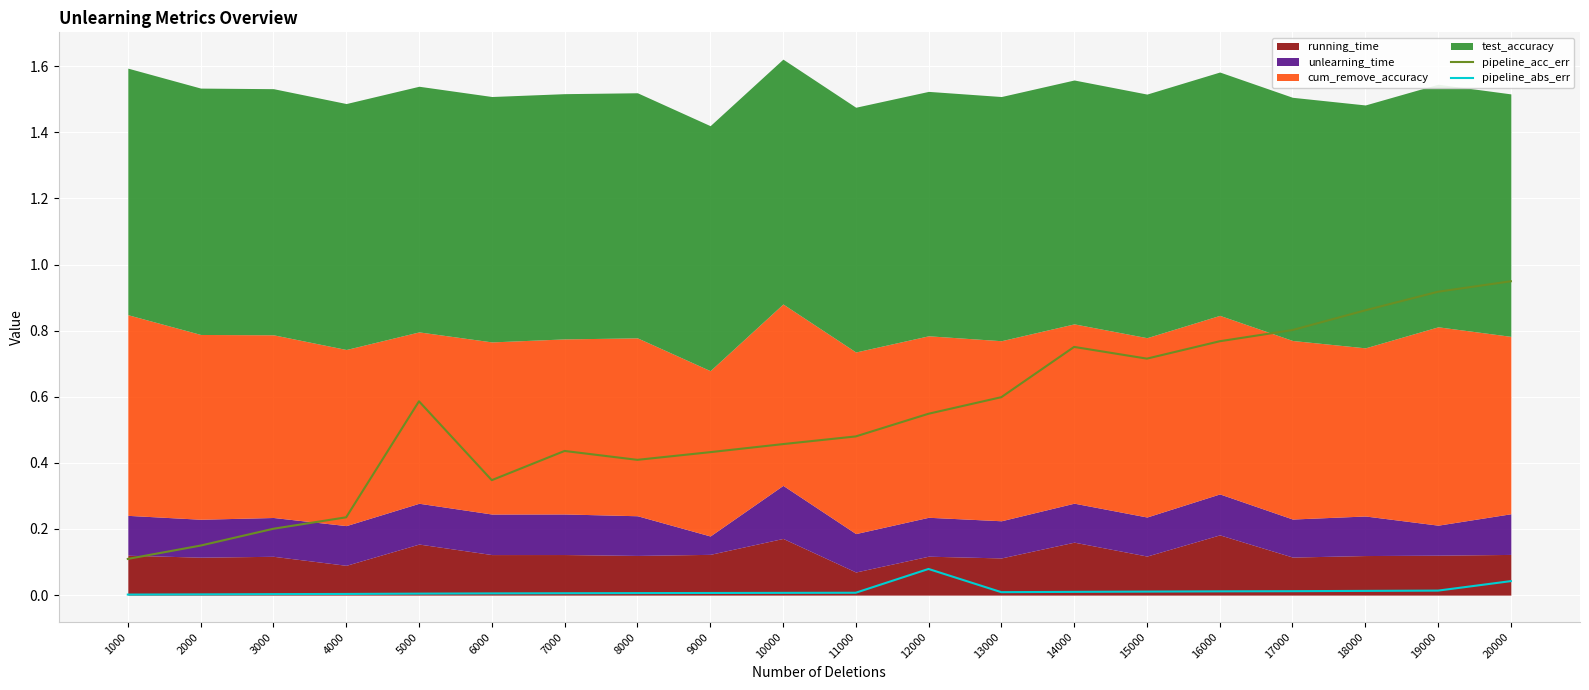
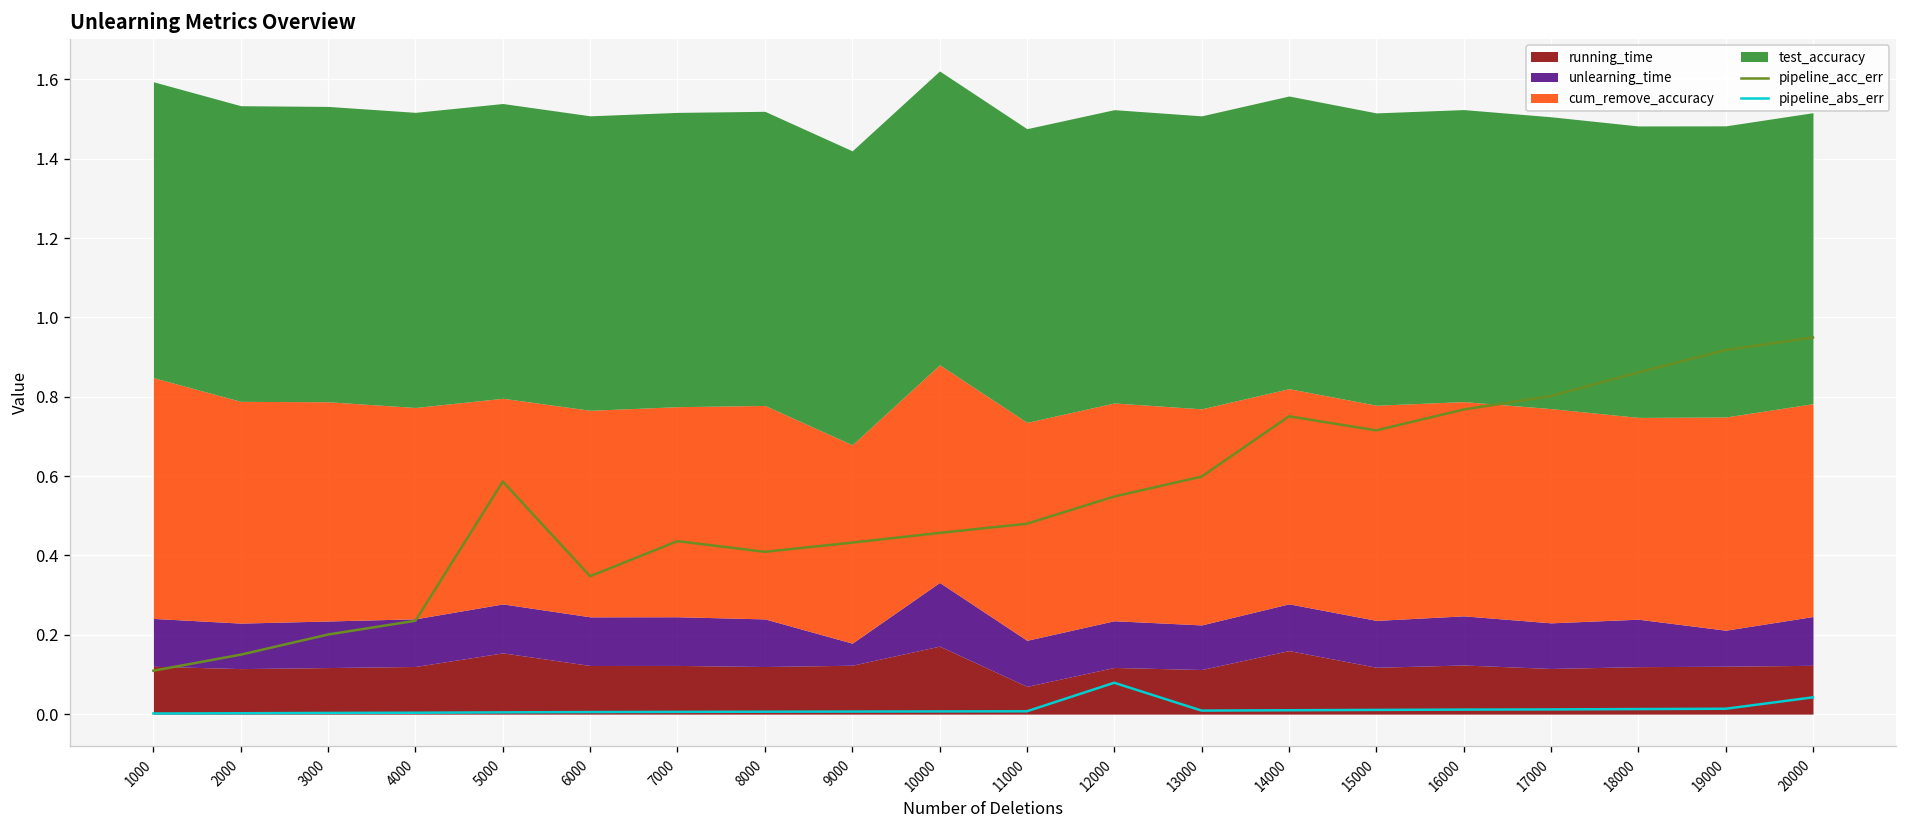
  {
    "pipeline_acc_err": {
      "1000": 0.11,
      "2000": 0.15,
      "3000": 0.20,
      "5000": 0.59,
      "6000": 0.35,
      "7000": 0.44,
      "8000": 0.41,
      "9000": 0.43,
      "10000": 0.46,
      "11000": 0.48,
      "12000": 0.55,
      "13000": 0.60,
      "14000": 0.75,
      "15000": 0.72,
      "16000": 0.77,
      "17000": 0.80,
      "18000": 0.86,
      "19000": 0.92,
      "20000": 0.95
    },
    "running_time": {
      "1000": 0.12,
      "2000": 0.11,
      "3000": 0.12,
-     "4000": 0.09,
+     "4000": 0.12,
      "5000": 0.15,
      "6000": 0.12,
      "7000": 0.12,
      "8000": 0.12,
      "9000": 0.12,
      "10000": 0.17,
      "11000": 0.07,
      "12000": 0.12,
      "13000": 0.11,
      "14000": 0.16,
      "15000": 0.12,
-     "16000": 0.18,
+     "16000": 0.12,
      "17000": 0.12,
      "18000": 0.12,
      "19000": 0.12,
      "20000": 0.12
    },
    "pipeline_abs_err": {
      "1000": 0.00,
      "2000": 0.00,
      "3000": 0.00,
      "4000": 0.00,
      "5000": 0.00,
      "6000": 0.01,
      "7000": 0.01,
      "8000": 0.01,
      "9000": 0.01,
      "10000": 0.01,
      "11000": 0.01,
      "12000": 0.08,
      "13000": 0.01,
      "14000": 0.01,
      "15000": 0.01,
      "16000": 0.01,
      "17000": 0.01,
      "18000": 0.01,
      "19000": 0.01,
      "20000": 0.04
    },
    "unlearning_time": {
      "1000": 0.12,
      "2000": 0.11,
      "3000": 0.12,
      "5000": 0.12,
      "6000": 0.12,
      "7000": 0.12,
      "8000": 0.12,
      "9000": 0.06,
      "10000": 0.16,
      "11000": 0.12,
      "12000": 0.12,
      "13000": 0.11,
      "14000": 0.12,
      "15000": 0.12,
      "16000": 0.12,
      "17000": 0.12,
      "18000": 0.12,
      "19000": 0.09,
      "20000": 0.12
    },
    "cum_remove_accuracy": {
      "1000": 0.61,
      "2000": 0.56,
      "3000": 0.55,
      "4000": 0.53,
      "5000": 0.52,
      "6000": 0.52,
      "7000": 0.53,
      "8000": 0.54,
      "9000": 0.50,
      "10000": 0.55,
      "11000": 0.55,
      "12000": 0.55,
      "13000": 0.54,
      "14000": 0.54,
      "15000": 0.54,
      "16000": 0.54,
      "17000": 0.54,
      "18000": 0.51,
-     "19000": 0.60,
+     "19000": 0.54,
      "20000": 0.54
    },
    "test_accuracy": {
      "1000": 0.75,
      "2000": 0.75,
      "3000": 0.74,
      "4000": 0.74,
      "5000": 0.74,
      "6000": 0.74,
      "7000": 0.74,
      "8000": 0.74,
      "9000": 0.74,
      "10000": 0.74,
      "11000": 0.74,
      "12000": 0.74,
      "13000": 0.74,
      "14000": 0.74,
      "15000": 0.74,
      "16000": 0.74,
      "17000": 0.74,
      "18000": 0.73,
      "20000": 0.73
    }
  }
